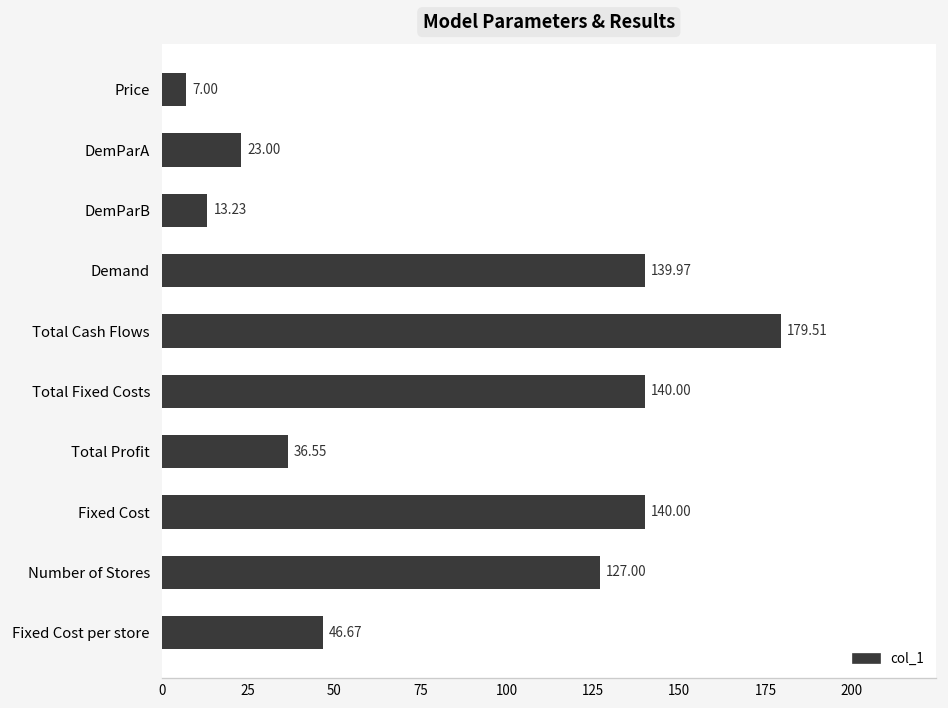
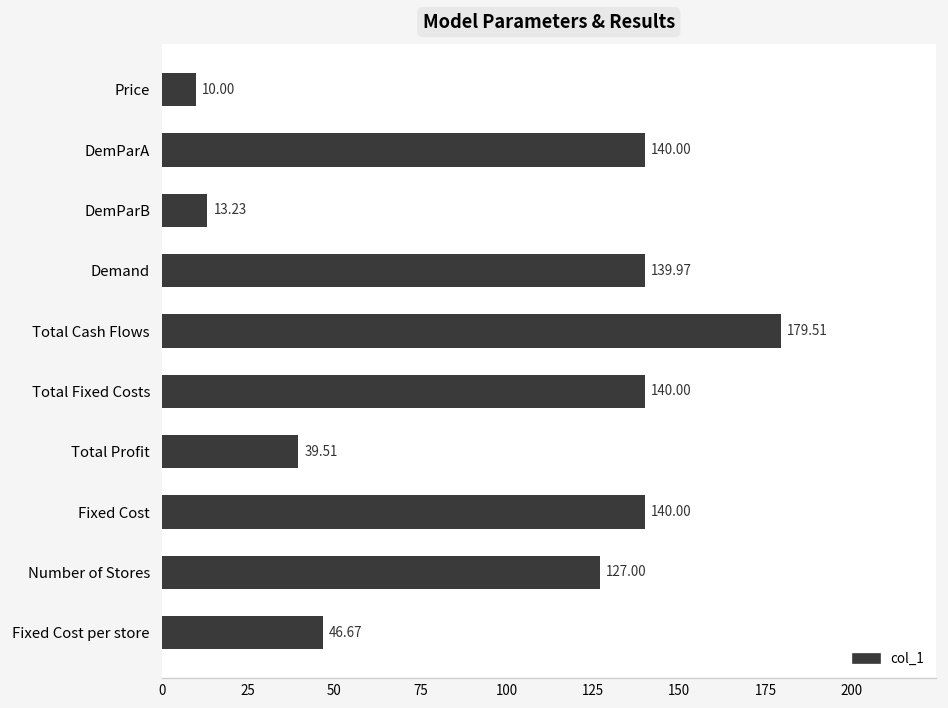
  {
-   "Price": 7.00,
-   "DemParA": 23.00,
+   "Price": 10.00,
+   "DemParA": 140.00,
    "DemParB": 13.23,
    "Demand": 139.97,
    "Total Cash Flows": 179.51,
    "Total Fixed Costs": 140.00,
-   "Total Profit": 36.55,
+   "Total Profit": 39.51,
    "Fixed Cost": 140.00,
    "Number of Stores": 127.00,
    "Fixed Cost per store": 46.67
  }
